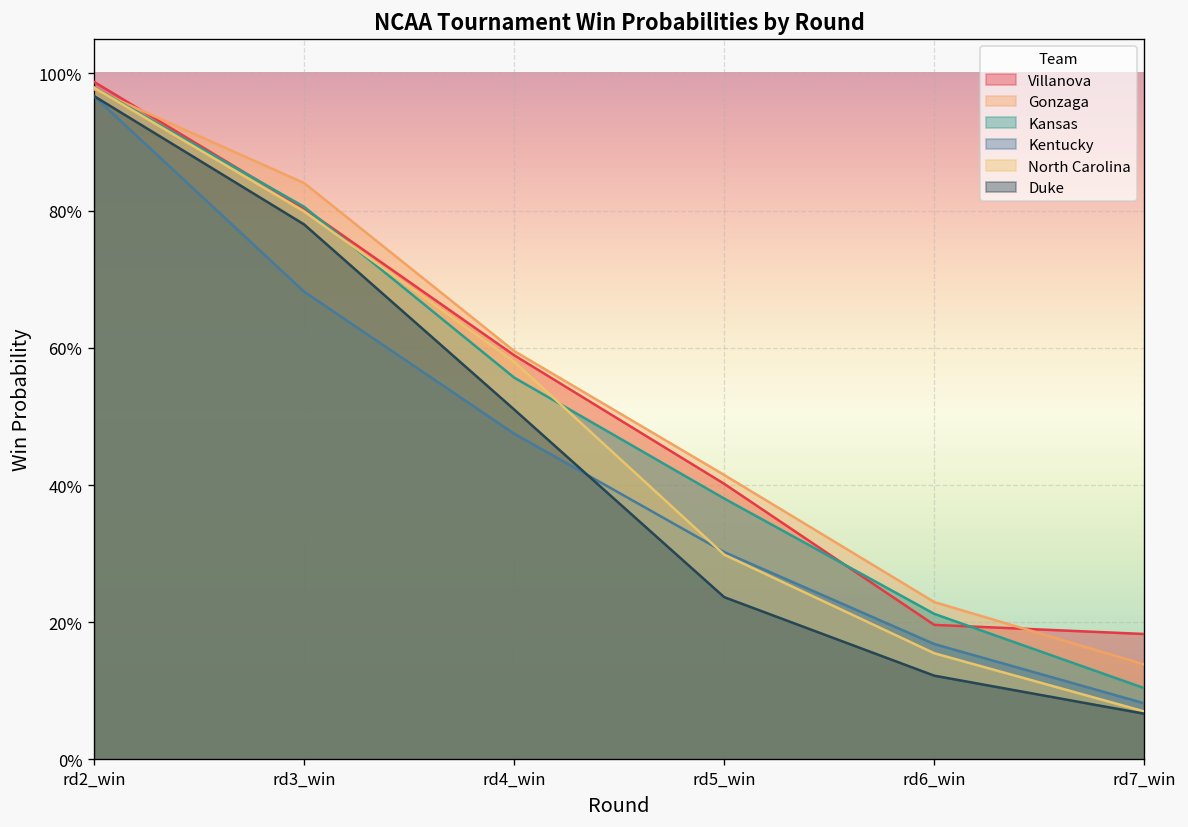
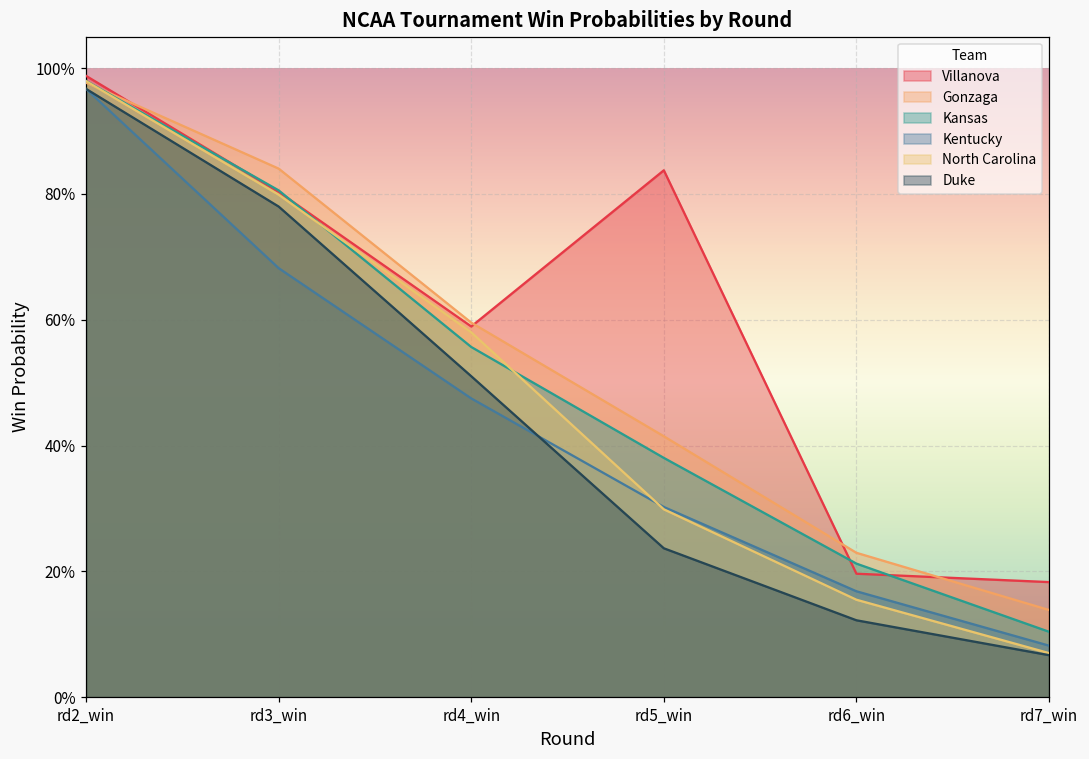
  {
    "Villanova": {
      "rd2_win": "99%",
      "rd4_win": "59%",
-     "rd5_win": "40%",
+     "rd5_win": "84%",
      "rd6_win": "20%",
      "rd7_win": "18%"
    }
  }
